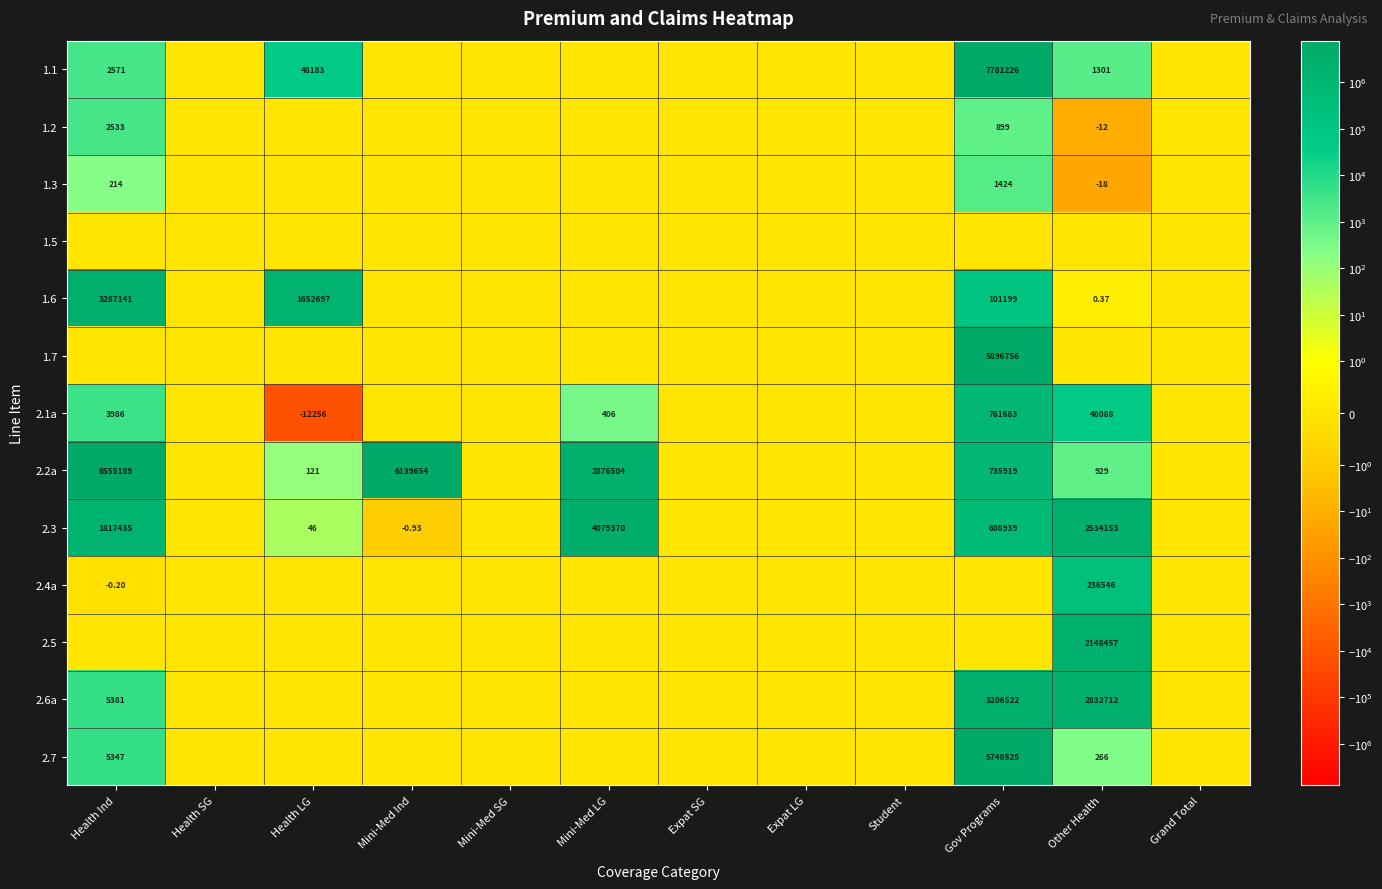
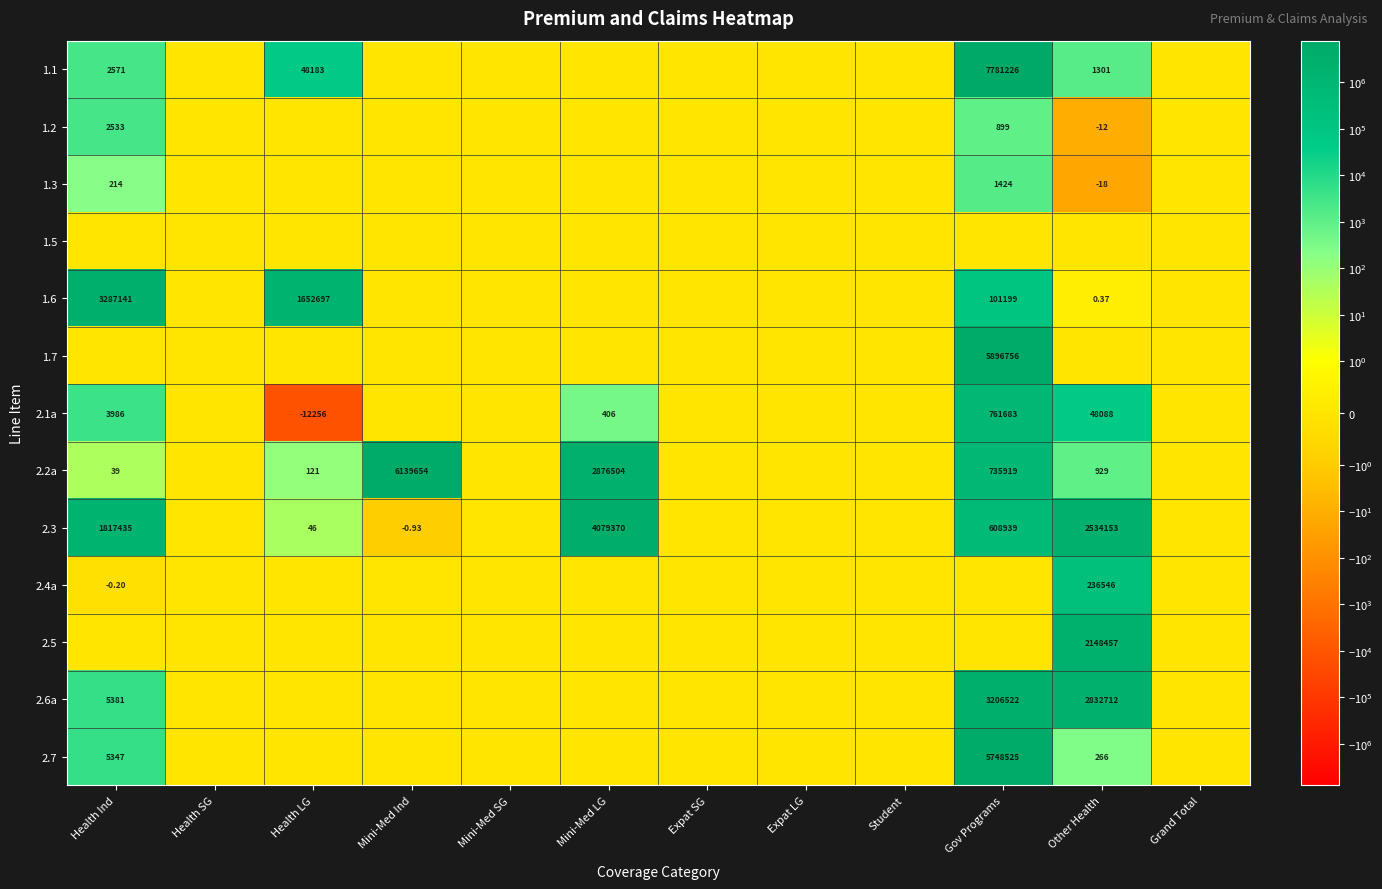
  {
    "1.1": {
      "Health Ind": 2571,
      "Health LG": 48183,
      "Gov Programs": 7781226,
      "Other Health": 1301
    },
    "1.2": {
      "Health Ind": 2533,
      "Gov Programs": 899,
      "Other Health": -12
    },
    "1.3": {
      "Health Ind": 214,
      "Gov Programs": 1424,
      "Other Health": -18
    },
    "1.6": {
      "Health Ind": 3287141,
      "Health LG": 1652697,
      "Gov Programs": 101199,
      "Other Health": 0.37
    },
    "1.7": {
      "Gov Programs": 5896756
    },
    "2.1a": {
      "Health Ind": 3986,
      "Health LG": -12256,
      "Mini-Med LG": 406,
      "Gov Programs": 761683,
      "Other Health": 48088
    },
    "2.2a": {
-     "Health Ind": 6555189,
+     "Health Ind": 39,
      "Health LG": 121,
      "Mini-Med Ind": 6139654,
      "Mini-Med LG": 2876504,
      "Gov Programs": 735919,
      "Other Health": 929
    },
    "2.3": {
      "Health Ind": 1817435,
      "Health LG": 46,
      "Mini-Med Ind": -0.93,
      "Mini-Med LG": 4079370,
      "Gov Programs": 608939,
      "Other Health": 2534153
    },
    "2.4a": {
      "Health Ind": -0.20,
      "Other Health": 236546
    },
    "2.5": {
      "Other Health": 2148457
    },
    "2.6a": {
      "Health Ind": 5381,
      "Gov Programs": 3206522,
      "Other Health": 2832712
    },
    "2.7": {
      "Health Ind": 5347,
      "Gov Programs": 5748525,
      "Other Health": 266
    }
  }
